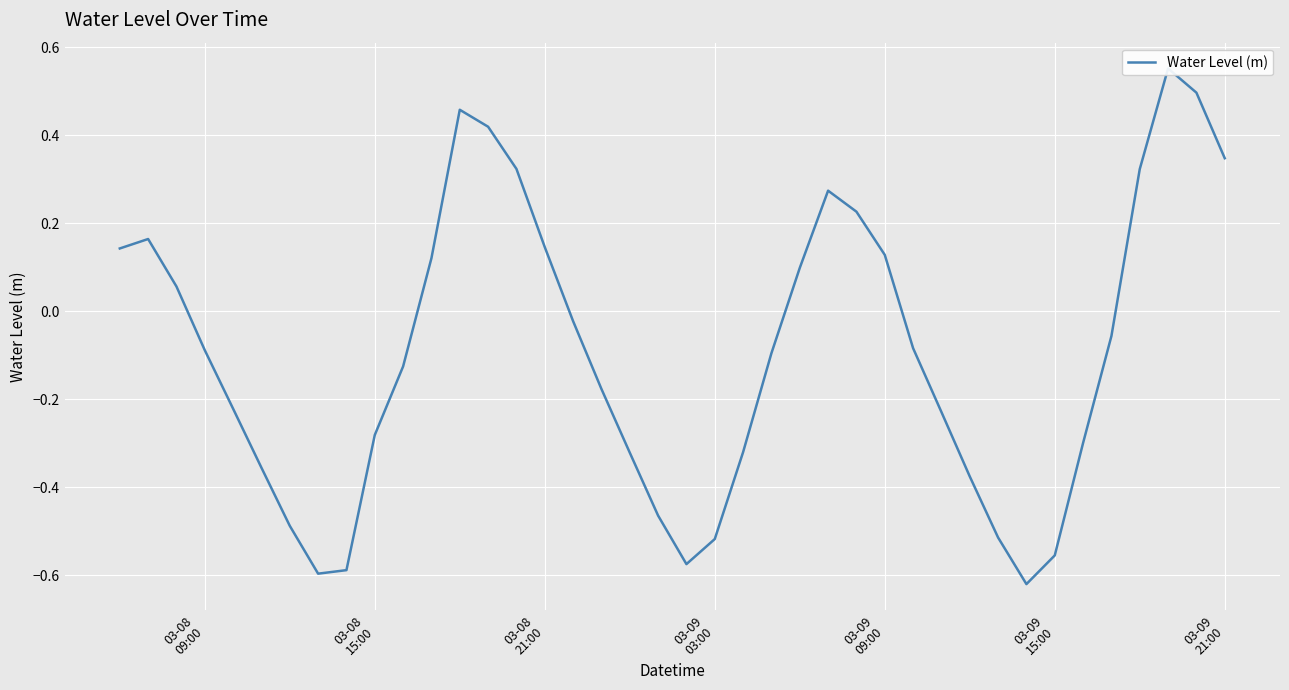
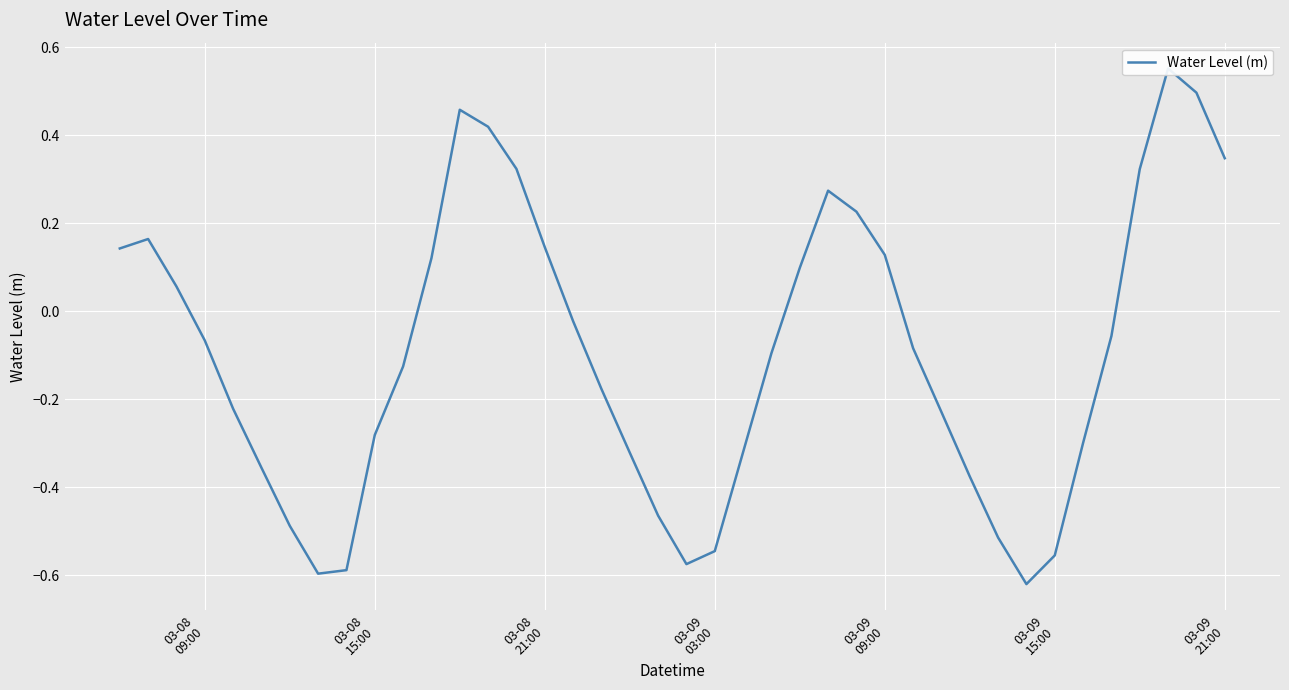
  {
-   "03-08 09:00": -0.09,
+   "03-08 09:00": -0.07,
    "03-08 15:00": -0.28,
    "03-08 21:00": 0.15,
-   "03-09 03:00": -0.52,
+   "03-09 03:00": -0.55,
    "03-09 09:00": 0.13,
    "03-09 15:00": -0.55,
    "03-09 21:00": 0.35
  }
